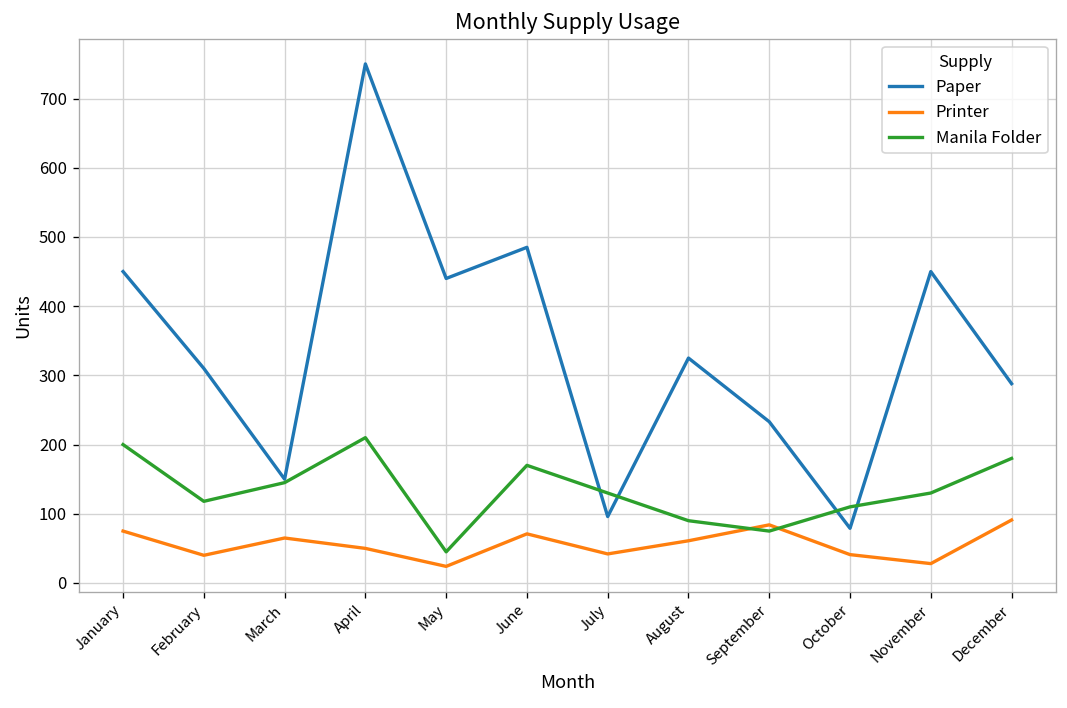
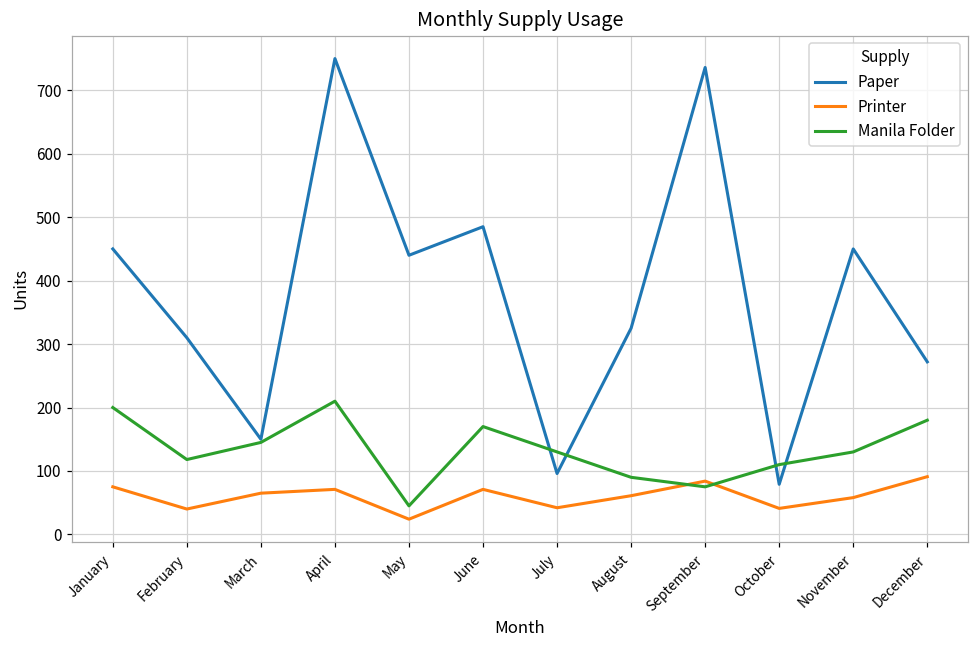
  {
    "Paper": {
      "January": 450,
      "February": 310,
      "March": 150,
      "April": 750,
      "May": 440,
      "June": 490,
      "July": 100,
      "August": 330,
-     "September": 230,
+     "September": 740,
      "October": 80,
      "November": 450,
-     "December": 290
+     "December": 270
    },
    "Printer": {
      "January": 80,
      "February": 40,
      "March": 70,
-     "April": 50,
+     "April": 70,
      "May": 20,
      "June": 70,
      "July": 40,
      "August": 60,
      "September": 80,
      "October": 40,
-     "November": 30,
+     "November": 60,
      "December": 90
    },
    "Manila Folder": {
      "January": 200,
      "February": 120,
      "March": 150,
      "April": 210,
      "May": 50,
      "June": 170,
      "July": 130,
      "August": 90,
      "September": 80,
      "October": 110,
      "November": 130,
      "December": 180
    }
  }
